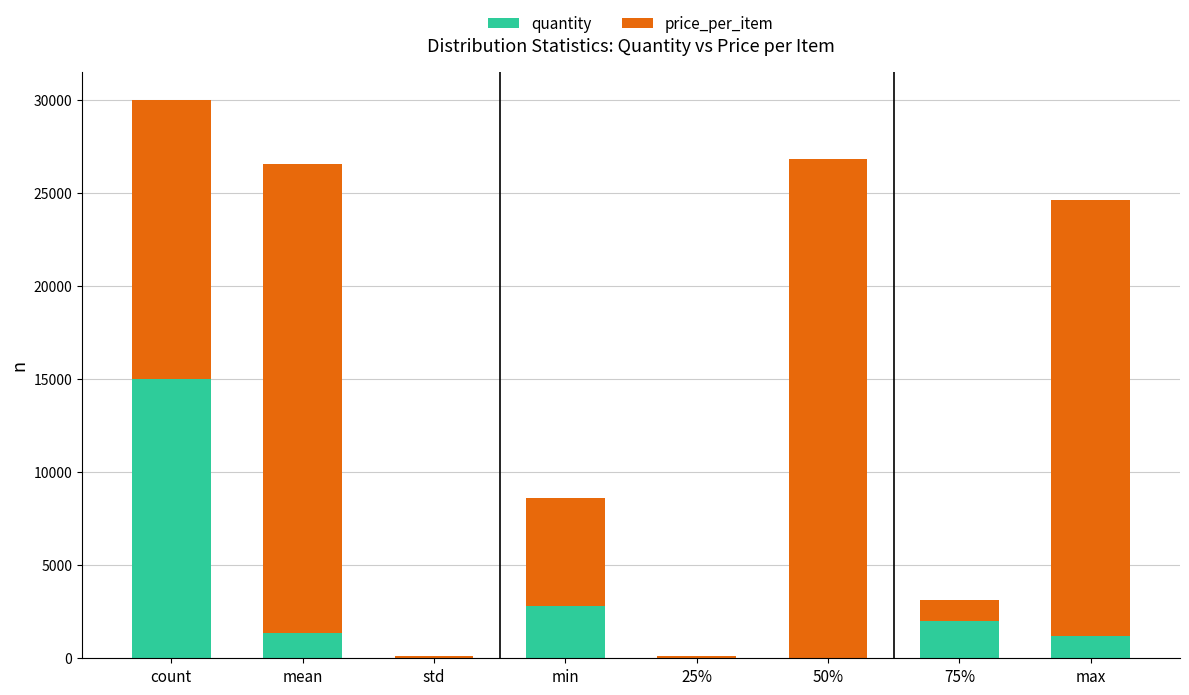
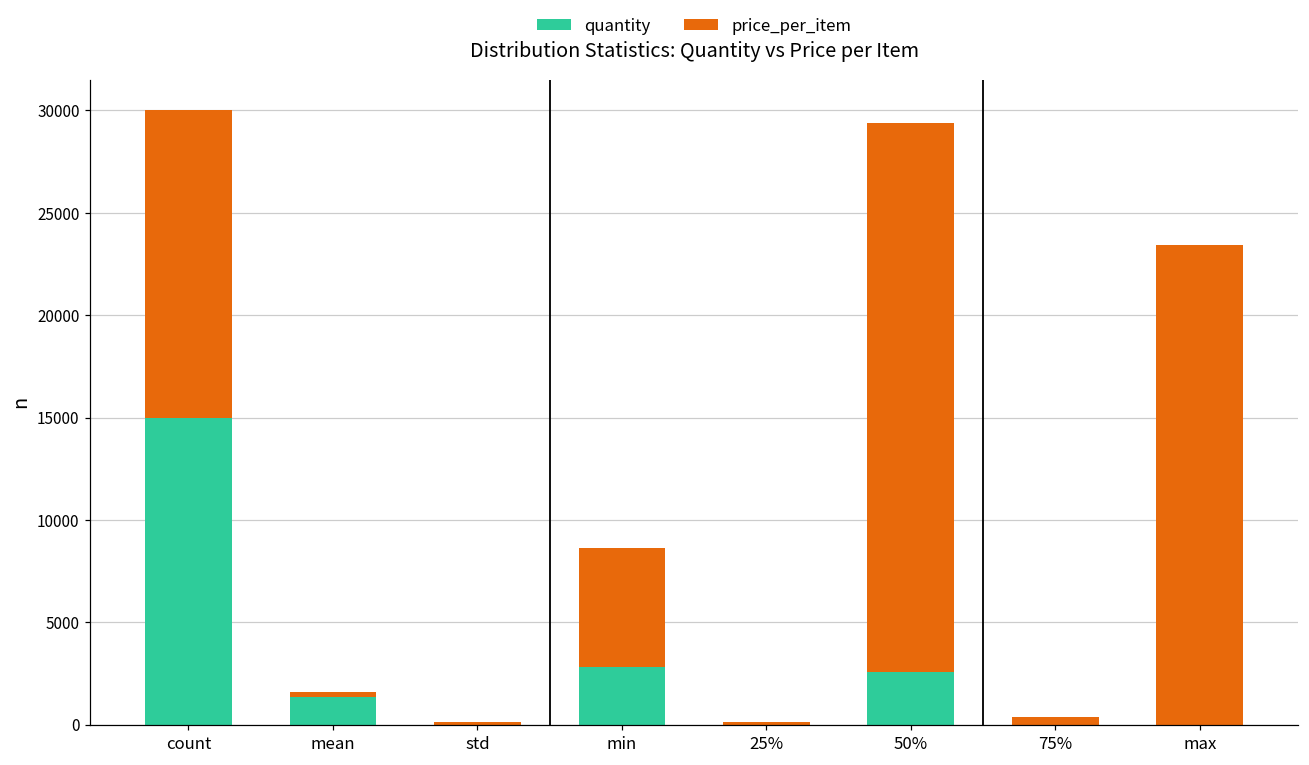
  {
    "quantity": {
      "count": 15000,
      "mean": 1400,
      "min": 2800,
-     "50%": 0,
-     "75%": 2000,
-     "max": 1200
+     "50%": 2600,
+     "75%": 0,
+     "max": 0
    },
    "price_per_item": {
      "count": 15000,
-     "mean": 25200,
+     "mean": 300,
      "std": 100,
      "min": 5800,
      "50%": 26800,
-     "75%": 1100,
+     "75%": 400,
      "max": 23400
    }
  }
